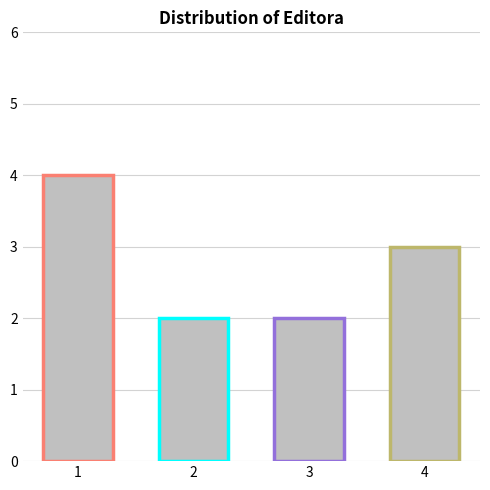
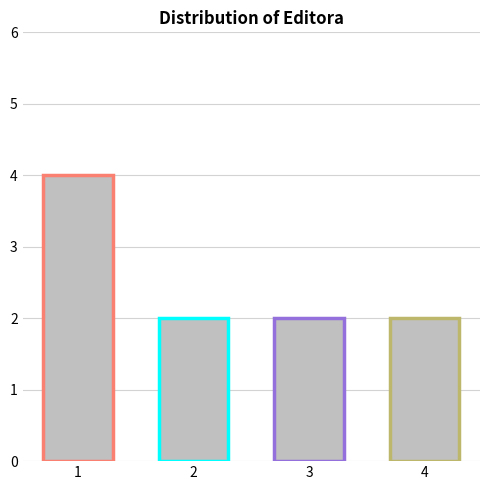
  {
    "1": 4,
    "2": 2,
    "3": 2,
-   "4": 3
+   "4": 2
  }
